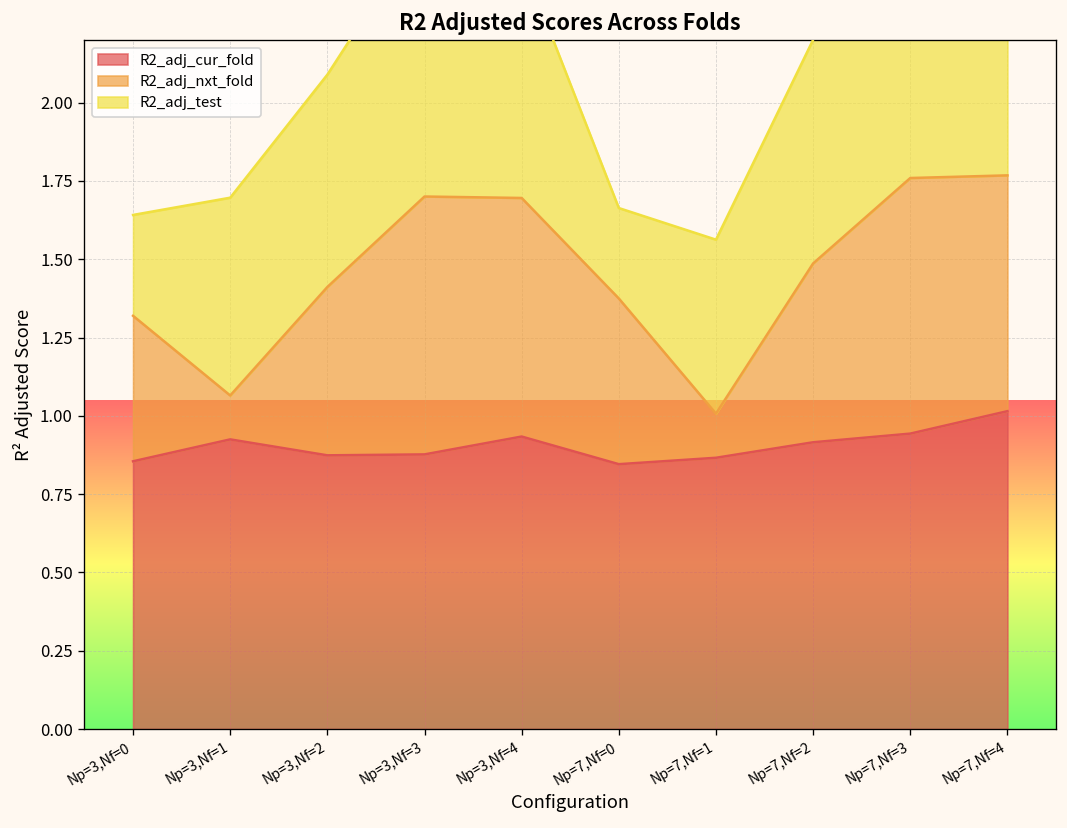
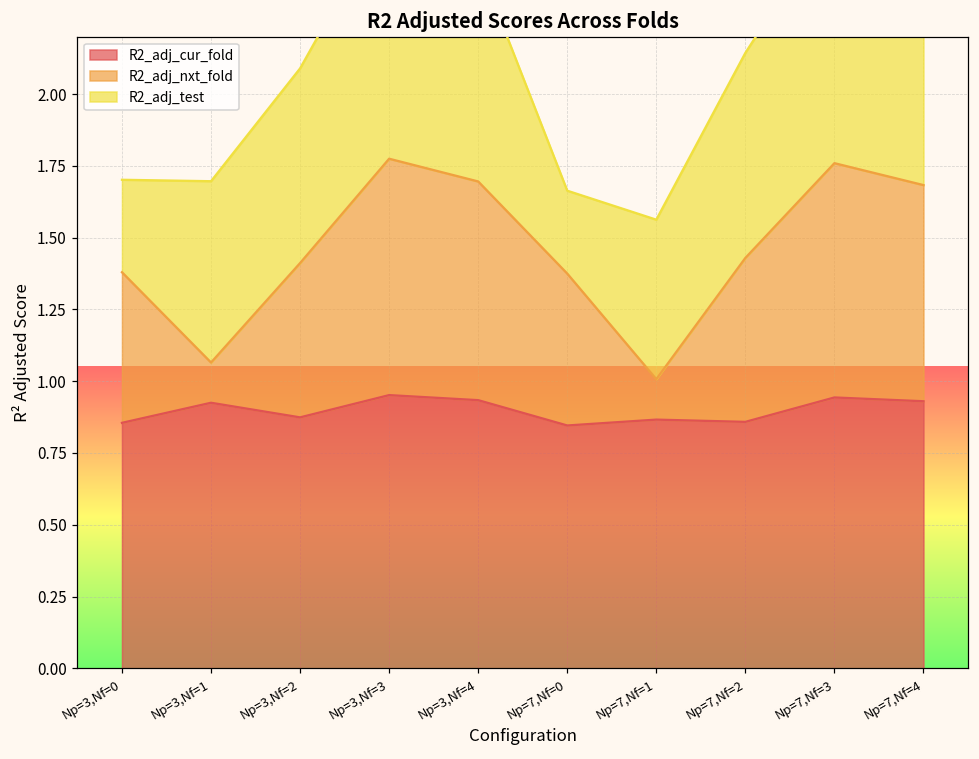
  {
    "R2_adj_cur_fold": {
      "Np=3,Nf=0": 0.85,
      "Np=3,Nf=1": 0.92,
      "Np=3,Nf=2": 0.87,
-     "Np=3,Nf=3": 0.88,
+     "Np=3,Nf=3": 0.95,
      "Np=3,Nf=4": 0.93,
      "Np=7,Nf=0": 0.85,
      "Np=7,Nf=1": 0.87,
-     "Np=7,Nf=2": 0.92,
+     "Np=7,Nf=2": 0.86,
      "Np=7,Nf=3": 0.94,
-     "Np=7,Nf=4": 1.01
+     "Np=7,Nf=4": 0.93
    },
    "R2_adj_nxt_fold": {
-     "Np=3,Nf=0": 0.46,
+     "Np=3,Nf=0": 0.52,
      "Np=3,Nf=1": 0.14,
      "Np=3,Nf=2": 0.54,
      "Np=3,Nf=3": 0.82,
      "Np=3,Nf=4": 0.76,
      "Np=7,Nf=0": 0.53,
      "Np=7,Nf=1": 0.14,
      "Np=7,Nf=2": 0.57,
      "Np=7,Nf=3": 0.82,
      "Np=7,Nf=4": 0.75
    },
    "R2_adj_test": {
      "Np=3,Nf=0": 0.32,
      "Np=3,Nf=1": 0.63,
      "Np=3,Nf=2": 0.68,
      "Np=7,Nf=0": 0.29,
      "Np=7,Nf=1": 0.56,
      "Np=7,Nf=2": 0.71
    }
  }
